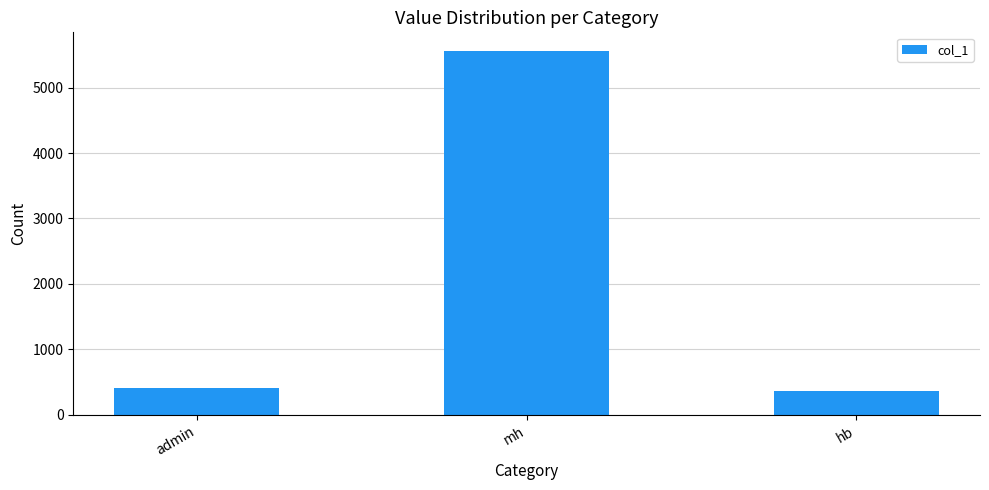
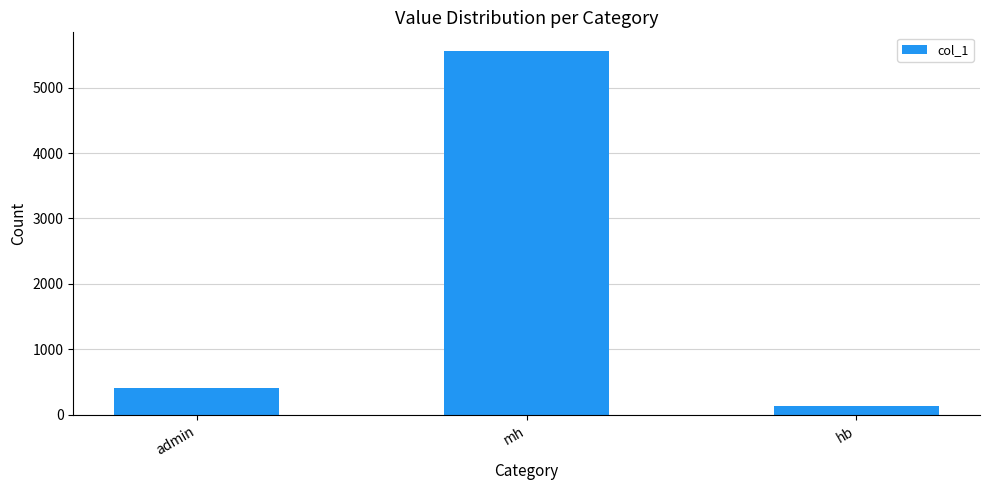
  {
    "admin": 400,
    "mh": 5600,
-   "hb": 400
+   "hb": 100
  }
